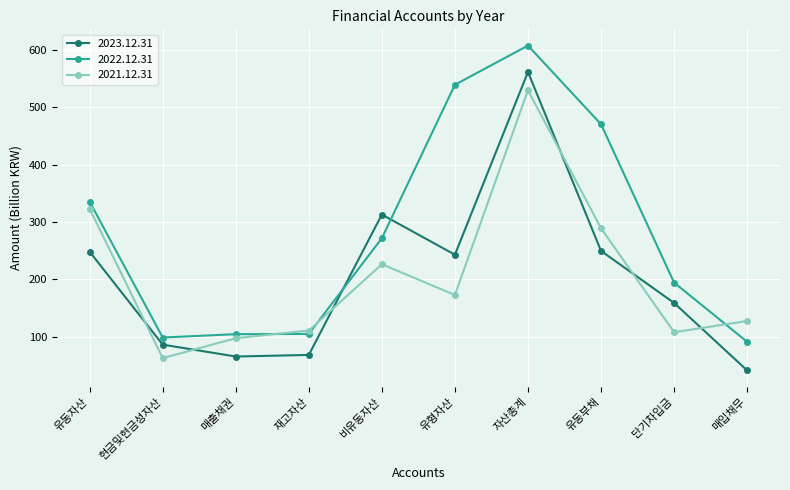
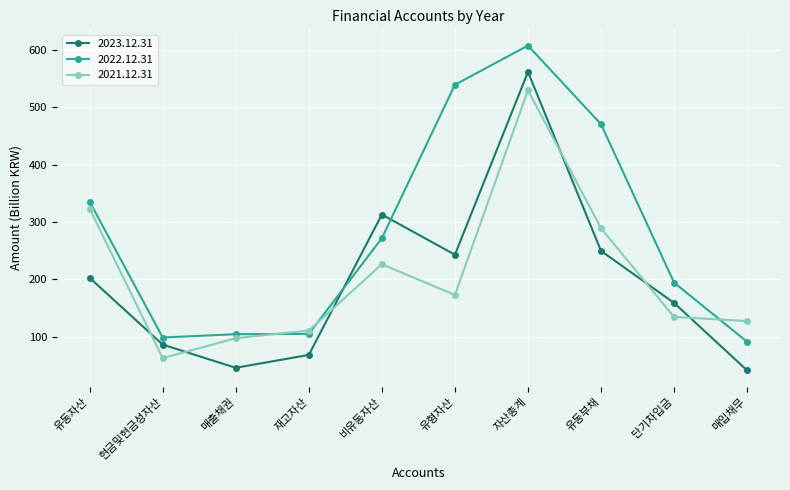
  {
    "2023.12.31": {
-     "유동자산": 250,
+     "유동자산": 200,
      "현금및현금성자산": 90,
-     "매출채권": 70,
+     "매출채권": 50,
      "재고자산": 70,
      "비유동자산": 310,
      "유형자산": 240,
      "자산총계": 560,
      "유동부채": 250,
      "단기차입금": 160,
      "매입채무": 40
    },
    "2022.12.31": {
      "유동자산": 340,
      "현금및현금성자산": 100,
      "매출채권": 100,
      "재고자산": 110,
      "비유동자산": 270,
      "유형자산": 540,
      "자산총계": 610,
      "유동부채": 470,
      "단기차입금": 190,
      "매입채무": 90
    },
    "2021.12.31": {
      "유동자산": 320,
      "현금및현금성자산": 60,
      "매출채권": 100,
      "재고자산": 110,
      "비유동자산": 230,
      "유형자산": 170,
      "자산총계": 530,
      "유동부채": 290,
-     "단기차입금": 110,
+     "단기차입금": 130,
      "매입채무": 130
    }
  }
